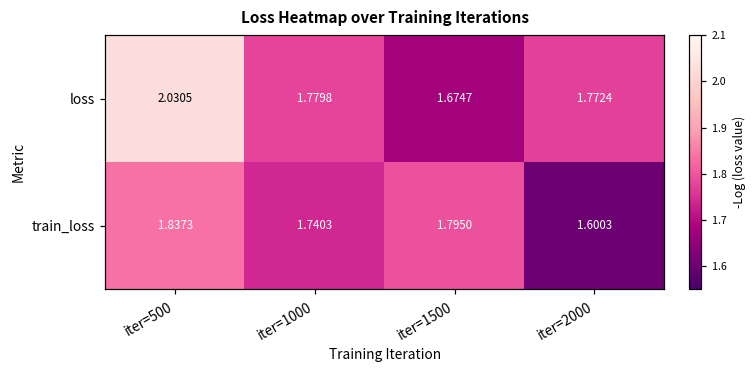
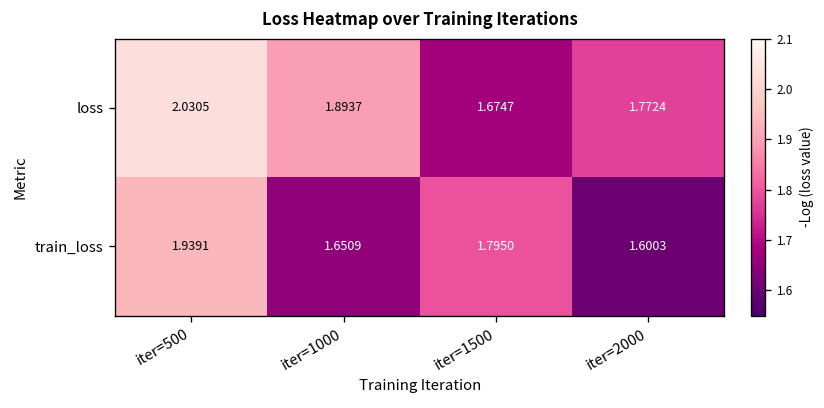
  {
    "loss": {
      "iter=500": 2.0305,
-     "iter=1000": 1.7798,
+     "iter=1000": 1.8937,
      "iter=1500": 1.6747,
      "iter=2000": 1.7724
    },
    "train_loss": {
-     "iter=500": 1.8373,
-     "iter=1000": 1.7403,
+     "iter=500": 1.9391,
+     "iter=1000": 1.6509,
      "iter=1500": 1.7950,
      "iter=2000": 1.6003
    }
  }
